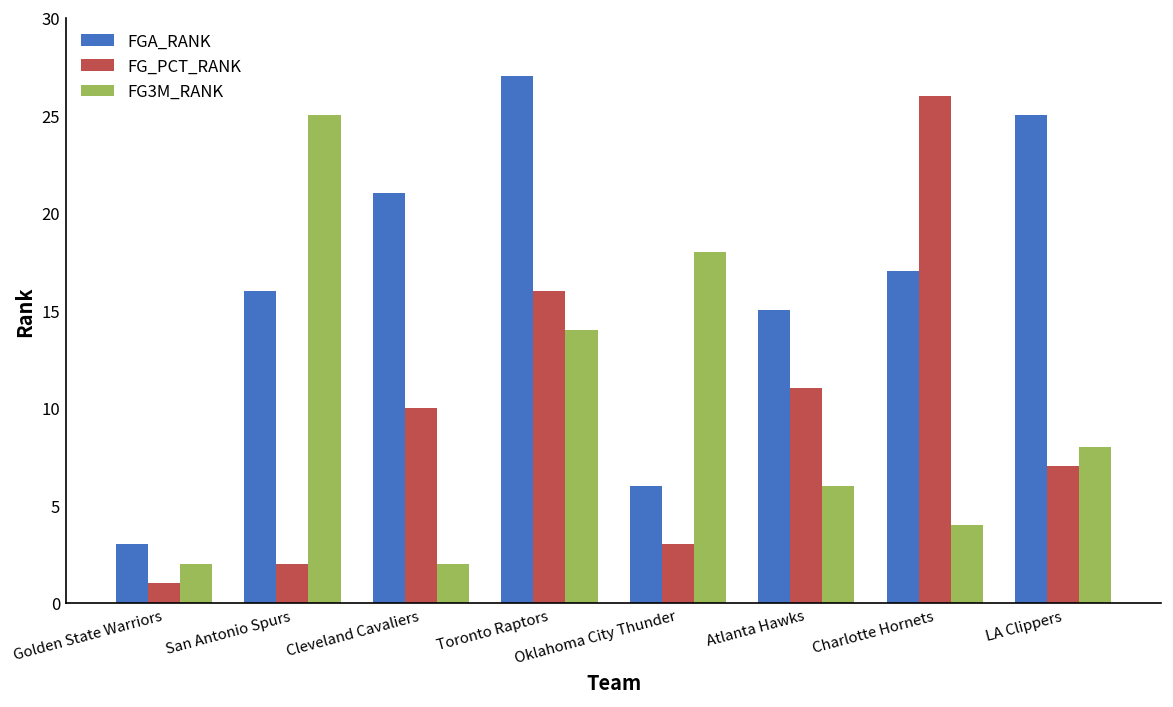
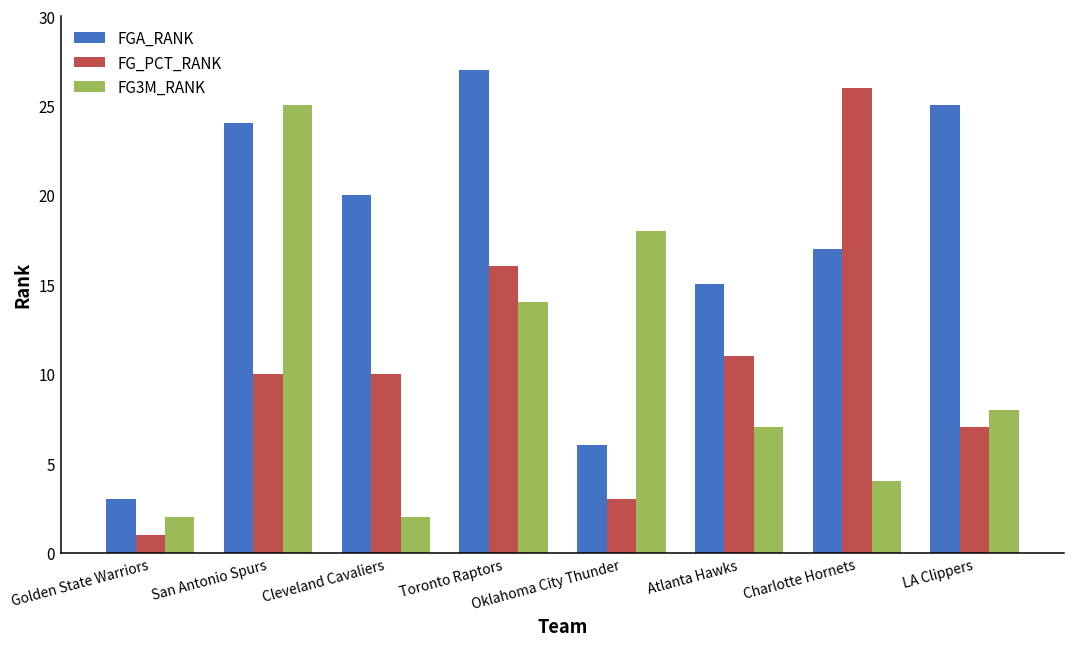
  {
    "FGA_RANK": {
      "Golden State Warriors": 3,
-     "San Antonio Spurs": 16,
-     "Cleveland Cavaliers": 21,
+     "San Antonio Spurs": 24,
+     "Cleveland Cavaliers": 20,
      "Toronto Raptors": 27,
      "Oklahoma City Thunder": 6,
      "Atlanta Hawks": 15,
      "Charlotte Hornets": 17,
      "LA Clippers": 25
    },
    "FG_PCT_RANK": {
      "Golden State Warriors": 1,
-     "San Antonio Spurs": 2,
+     "San Antonio Spurs": 10,
      "Cleveland Cavaliers": 10,
      "Toronto Raptors": 16,
      "Oklahoma City Thunder": 3,
      "Atlanta Hawks": 11,
      "Charlotte Hornets": 26,
      "LA Clippers": 7
    },
    "FG3M_RANK": {
      "Golden State Warriors": 2,
      "San Antonio Spurs": 25,
      "Cleveland Cavaliers": 2,
      "Toronto Raptors": 14,
      "Oklahoma City Thunder": 18,
-     "Atlanta Hawks": 6,
+     "Atlanta Hawks": 7,
      "Charlotte Hornets": 4,
      "LA Clippers": 8
    }
  }
